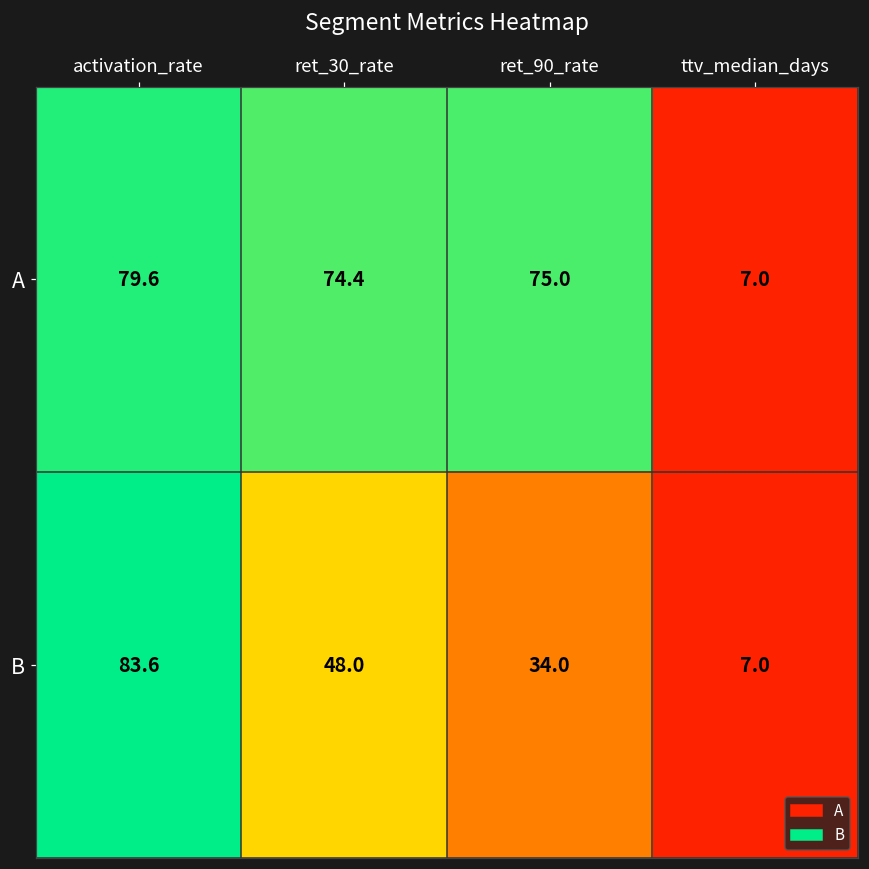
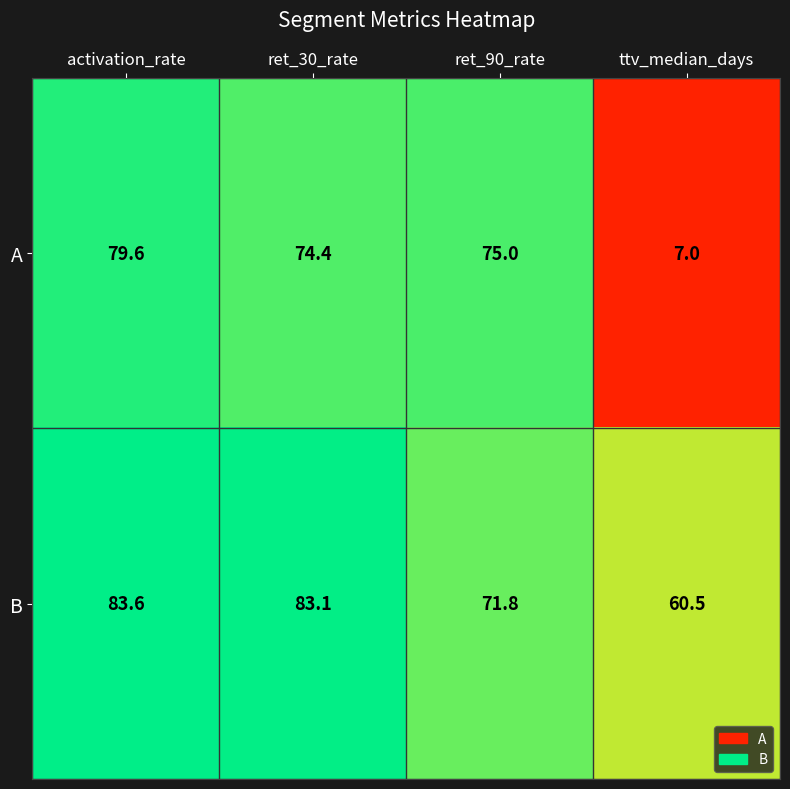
  {
    "A": {
      "activation_rate": 79.6,
      "ret_30_rate": 74.4,
      "ret_90_rate": 75.0,
      "ttv_median_days": 7.0
    },
    "B": {
      "activation_rate": 83.6,
-     "ret_30_rate": 48.0,
-     "ret_90_rate": 34.0,
-     "ttv_median_days": 7.0
+     "ret_30_rate": 83.1,
+     "ret_90_rate": 71.8,
+     "ttv_median_days": 60.5
    }
  }
